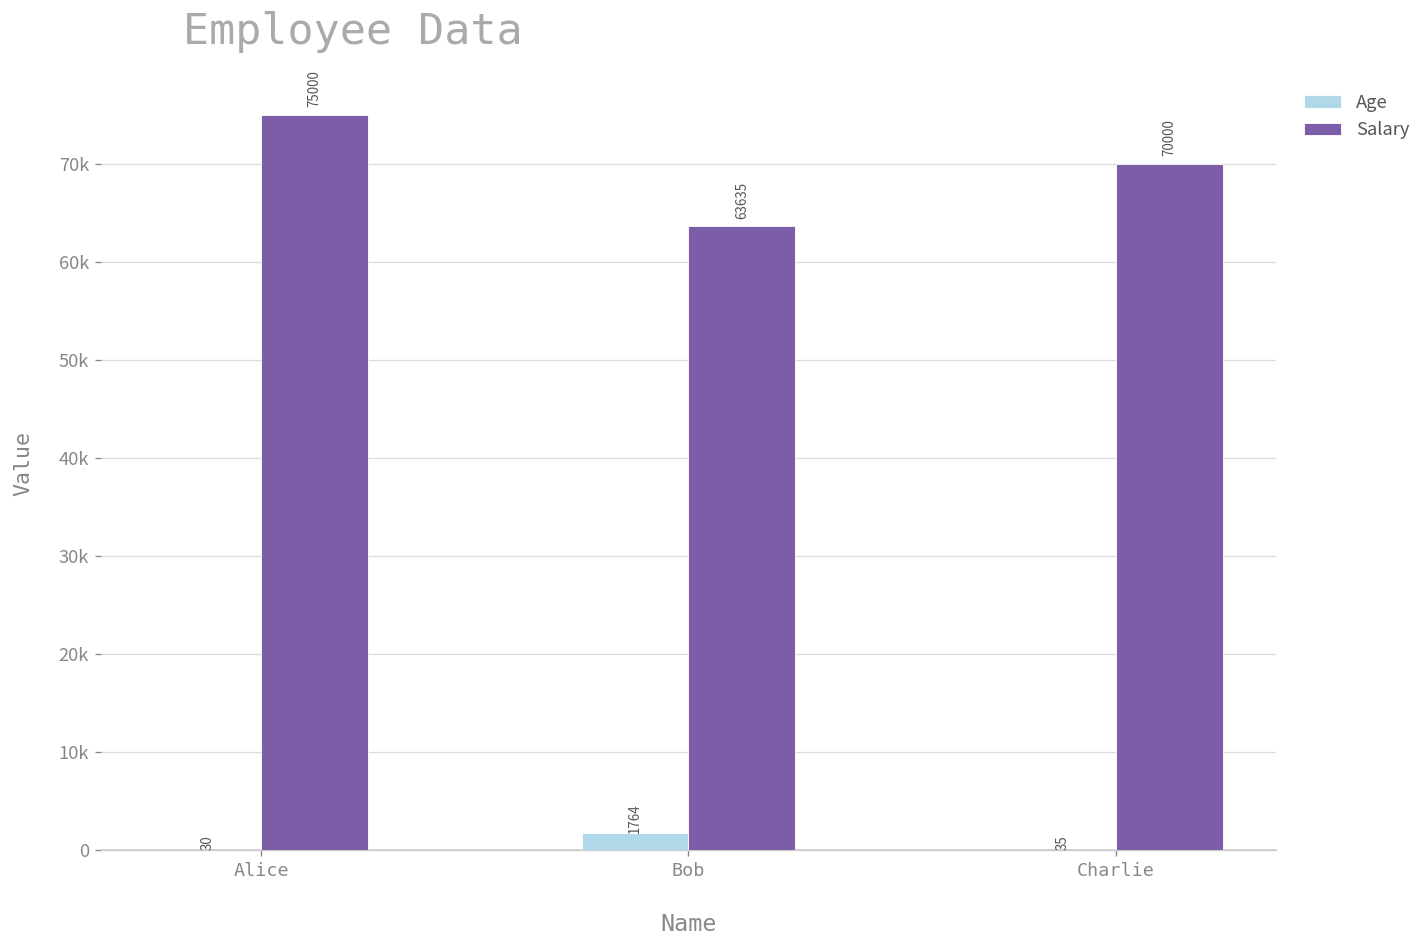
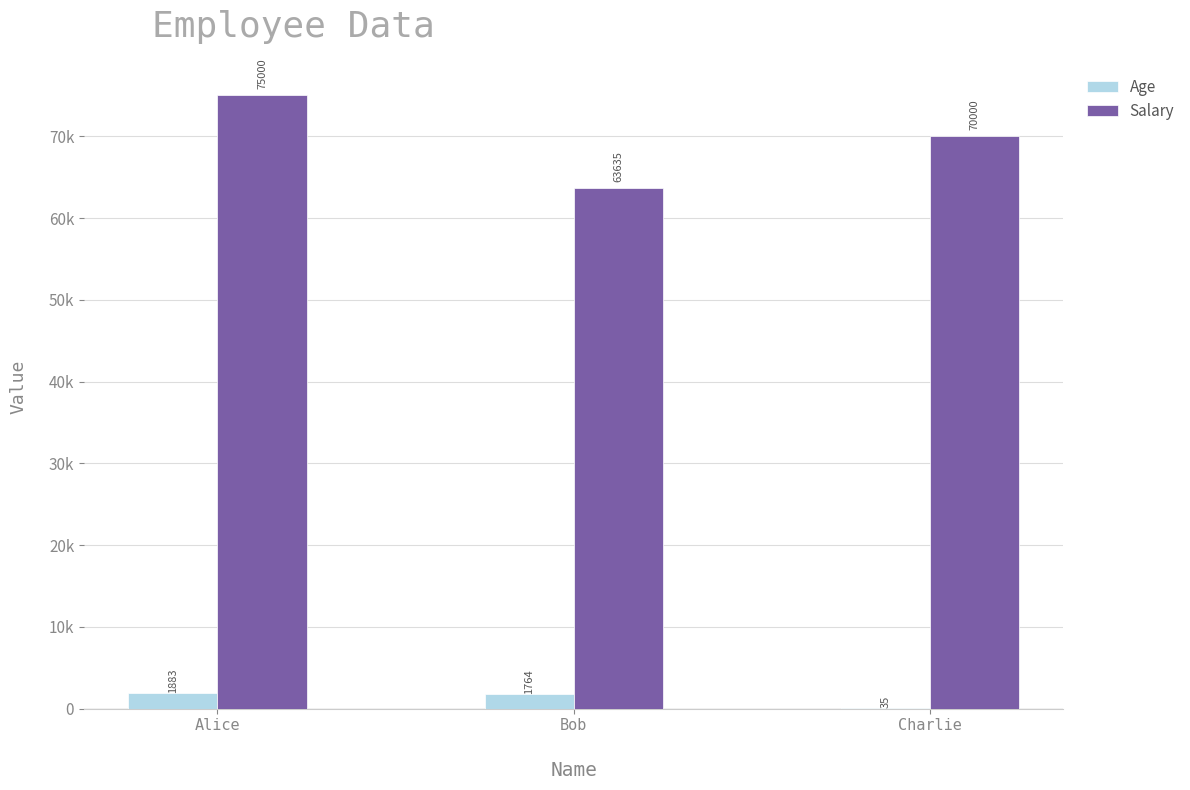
  {
    "Age": {
-     "Alice": 30,
+     "Alice": 1883,
      "Bob": 1764,
      "Charlie": 35
    },
    "Salary": {
      "Alice": 75000,
      "Bob": 63635,
      "Charlie": 70000
    }
  }
